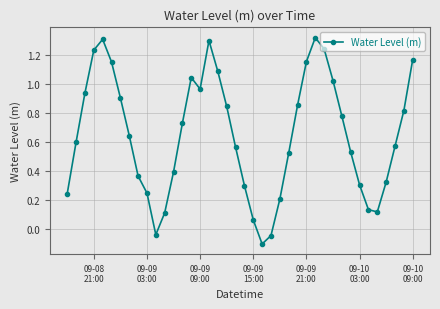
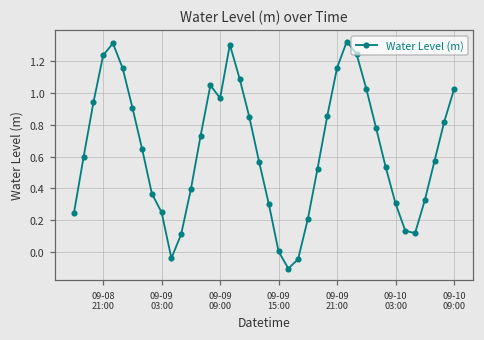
  {
    "09-08 21:00": 1.24,
    "09-09 03:00": 0.25,
    "09-09 09:00": 0.97,
-   "09-09 15:00": 0.06,
+   "09-09 15:00": 0.00,
    "09-09 21:00": 1.16,
    "09-10 03:00": 0.31,
-   "09-10 09:00": 1.17
+   "09-10 09:00": 1.02
  }
